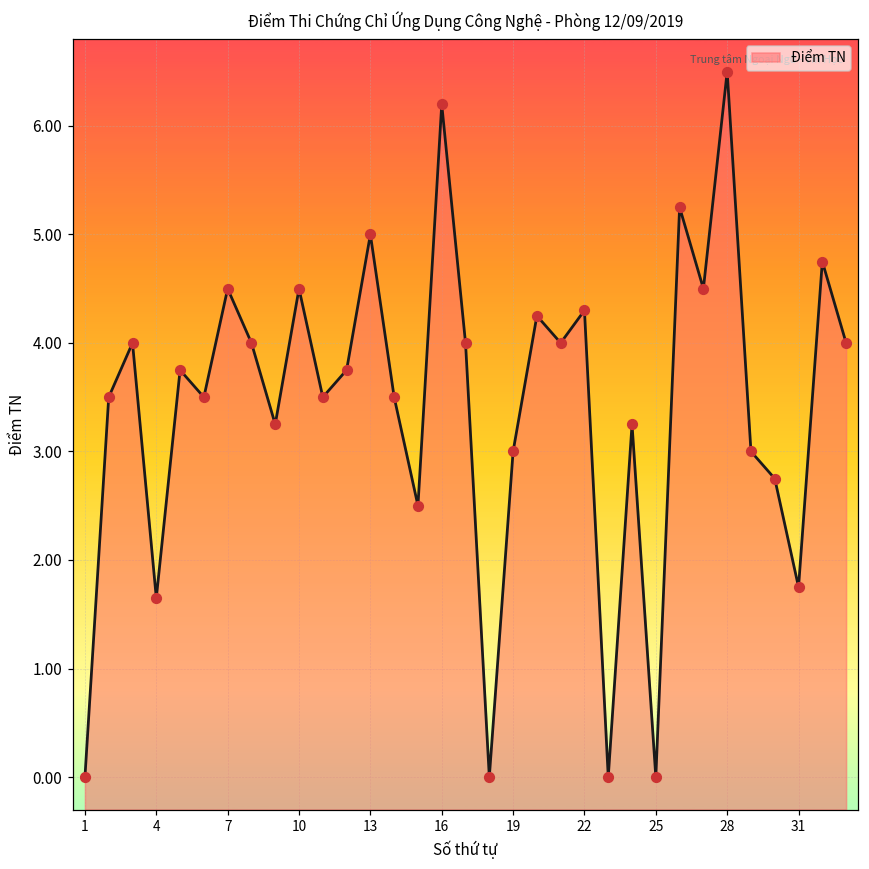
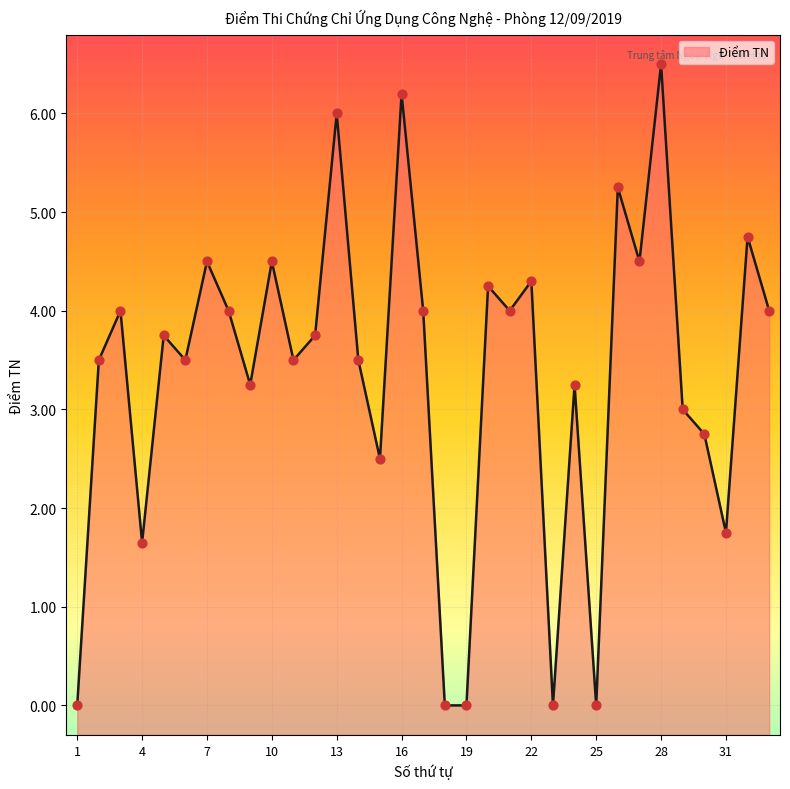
  {
    "1": 0,
    "4": 1.7,
    "7": 4.5,
    "10": 4.5,
-   "13": 5,
+   "13": 6,
    "16": 6.2,
-   "19": 3,
+   "19": 0,
    "22": 4.3,
    "25": 0,
    "28": 6.5,
    "31": 1.8
  }
